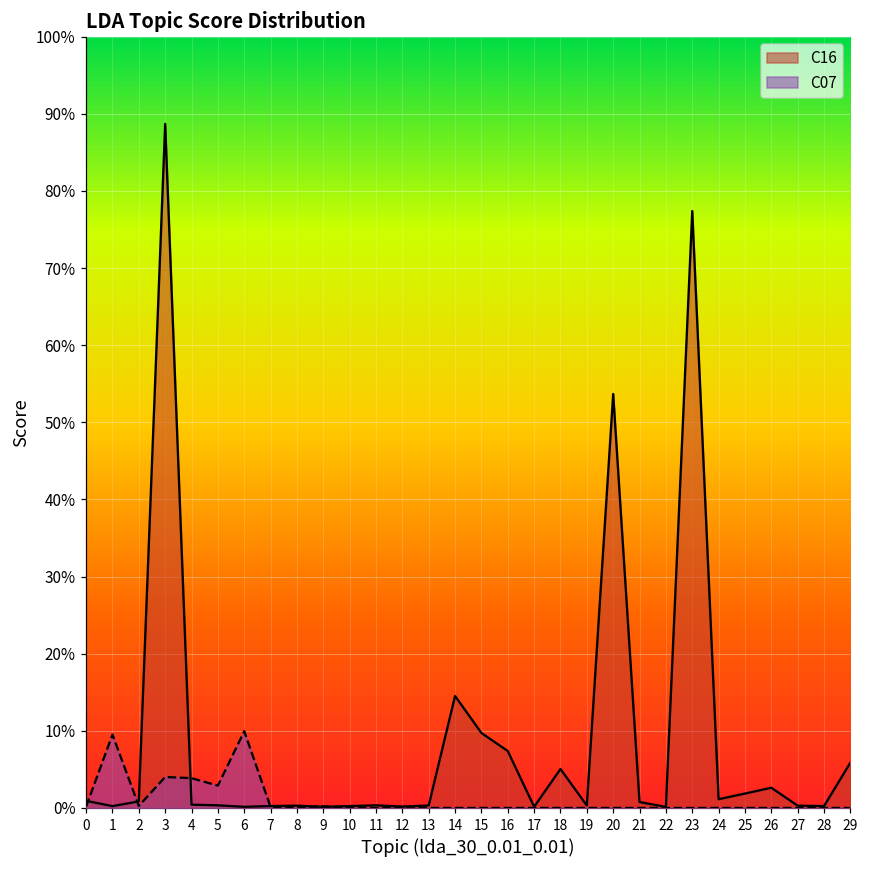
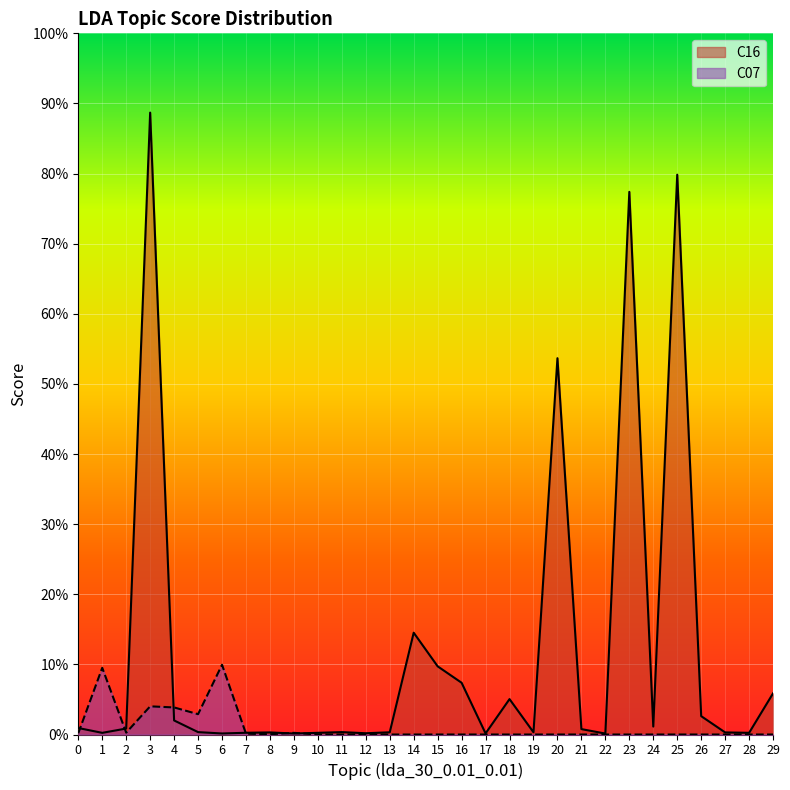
  {
    "C16": {
      "0": "1%",
      "1": "0%",
      "2": "1%",
      "3": "89%",
-     "4": "0%",
+     "4": "2%",
      "5": "0%",
      "6": "0%",
      "14": "15%",
      "15": "10%",
      "16": "7%",
      "18": "5%",
      "20": "54%",
      "21": "1%",
      "23": "77%",
      "24": "1%",
-     "25": "2%",
+     "25": "80%",
      "26": "3%",
      "29": "6%"
    },
    "C07": {
      "0": "0%",
      "1": "10%",
      "2": "0%",
      "3": "4%",
      "4": "4%",
      "5": "3%",
      "6": "10%",
      "14": "0%",
      "15": "0%",
      "16": "0%",
      "18": "0%",
      "20": "0%",
      "21": "0%",
      "23": "0%",
      "24": "0%",
      "25": "0%",
      "26": "0%",
      "29": "0%"
    }
  }
